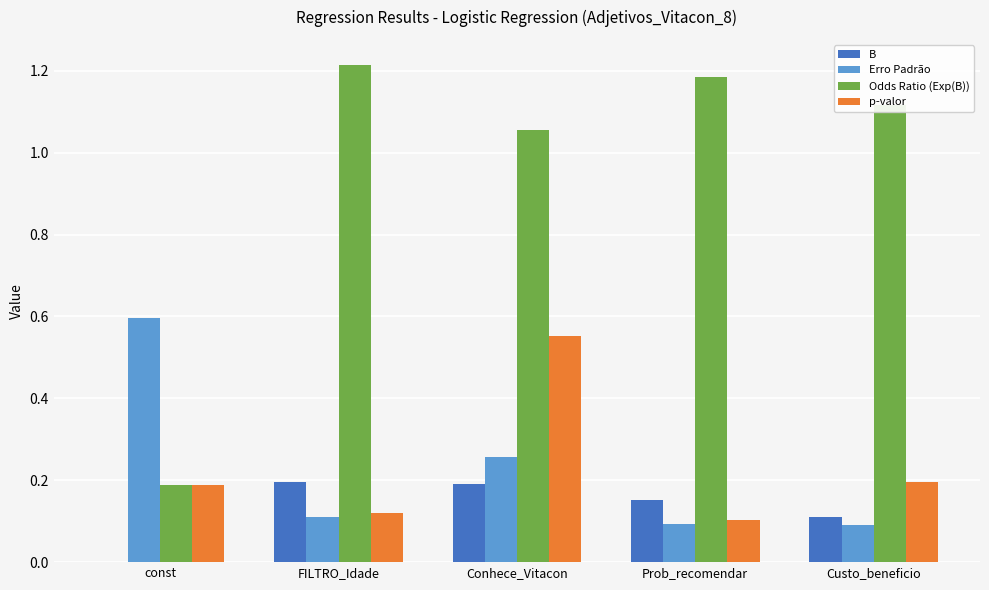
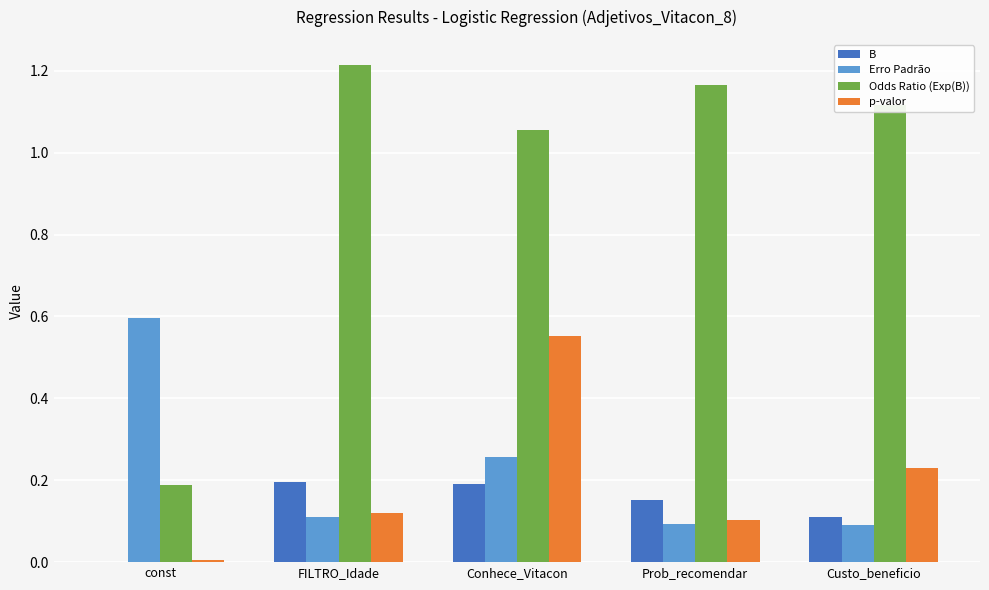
  {
    "Odds Ratio (Exp(B))": {
      "const": 0.19,
      "FILTRO_Idade": 1.21,
      "Conhece_Vitacon": 1.05,
-     "Prob_recomendar": 1.19
+     "Prob_recomendar": 1.16
    },
    "p-valor": {
-     "const": 0.19,
+     "const": 0.01,
      "FILTRO_Idade": 0.12,
      "Conhece_Vitacon": 0.55,
      "Prob_recomendar": 0.10,
-     "Custo_beneficio": 0.19
+     "Custo_beneficio": 0.23
    }
  }
